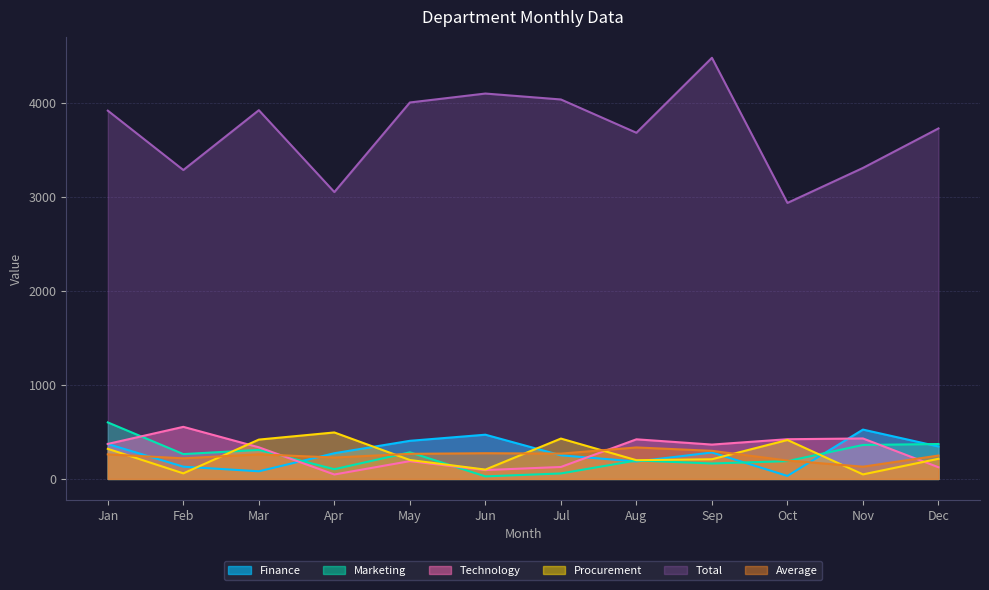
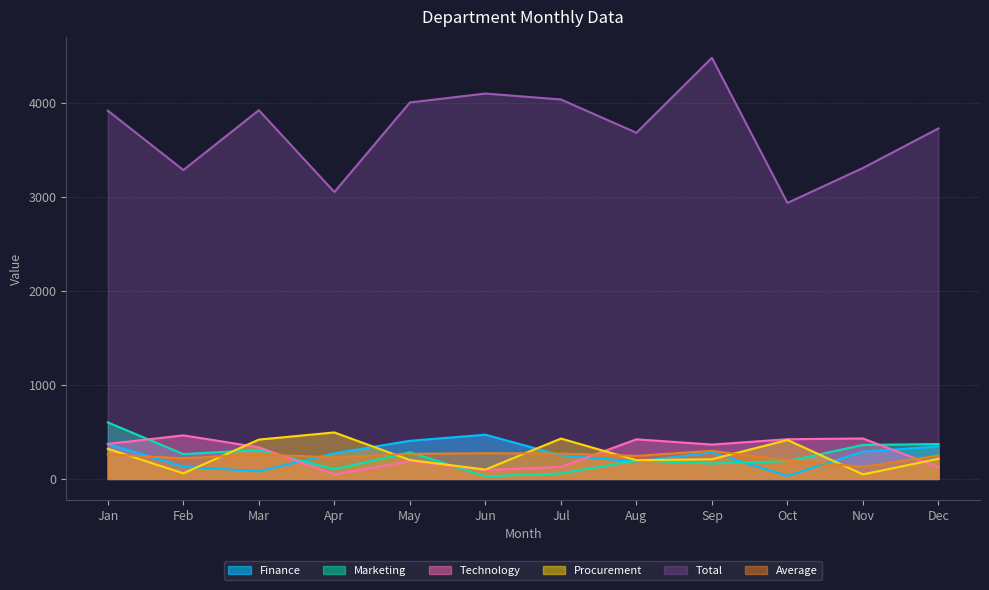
  {
    "Finance": {
      "Feb": 100,
      "Mar": 100,
      "Apr": 300,
      "May": 400,
      "Jun": 500,
      "Oct": 0,
-     "Nov": 500
+     "Nov": 300
    },
    "Marketing": {
      "Jan": 600,
      "Feb": 300,
      "Mar": 300,
      "Apr": 100,
      "Jun": 0,
      "Jul": 100,
      "Sep": 200,
      "Nov": 400
    },
    "Technology": {
-     "Feb": 600,
+     "Feb": 500,
      "Mar": 300,
      "Apr": 0,
      "Jul": 100,
      "Aug": 400,
      "Sep": 400,
      "Nov": 400,
      "Dec": 100
    },
    "Procurement": {
      "Jan": 300,
      "Feb": 100,
      "Mar": 400,
      "Apr": 500,
      "Jul": 400,
      "Sep": 200,
      "Nov": 0,
      "Dec": 200
    },
    "Total": {
      "Jan": 3900,
      "Feb": 3300,
      "Mar": 3900,
      "Apr": 3000,
      "May": 4000,
      "Jun": 4100,
      "Jul": 4000,
      "Aug": 3700,
      "Sep": 4500,
      "Oct": 2900,
      "Nov": 3300,
      "Dec": 3700
    },
    "Average": {
      "Jan": 300,
      "Feb": 200,
      "Mar": 300,
      "Apr": 200,
      "Jun": 300,
-     "Aug": 300,
+     "Aug": 200,
      "Nov": 100,
      "Dec": 200
    }
  }
